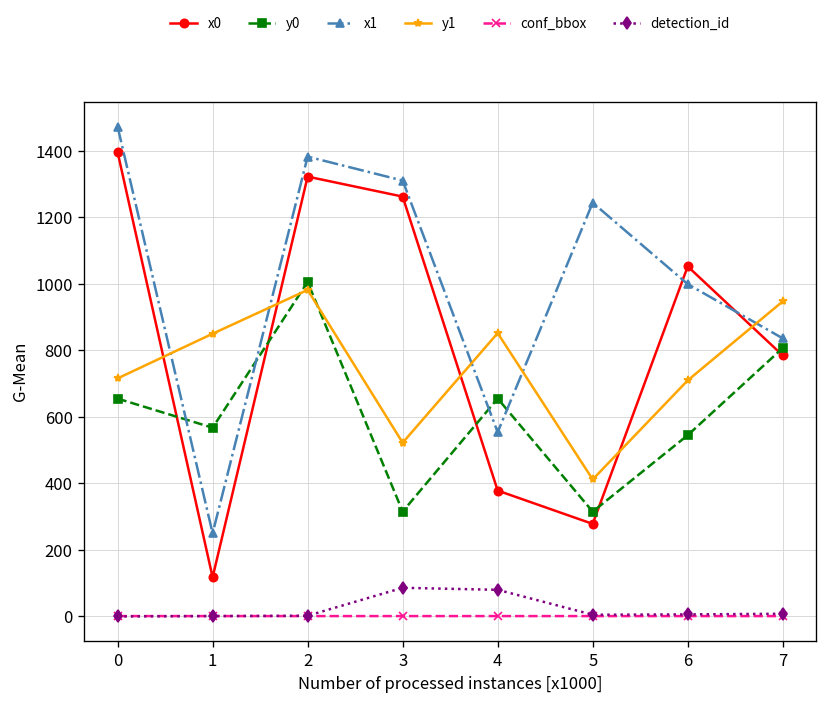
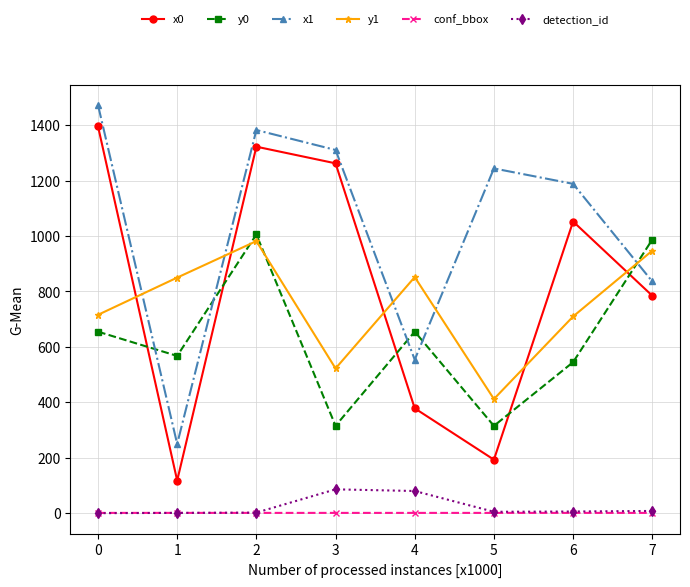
  {
    "x0": {
      "0": 1400,
      "1": 120,
      "2": 1320,
      "3": 1260,
      "4": 380,
-     "5": 280,
+     "5": 190,
      "6": 1050,
      "7": 780
    },
    "y0": {
      "0": 650,
      "1": 570,
      "2": 1010,
      "3": 320,
      "4": 660,
      "5": 310,
      "6": 540,
-     "7": 810
+     "7": 990
    },
    "x1": {
      "0": 1470,
      "1": 250,
      "2": 1380,
      "3": 1310,
      "4": 550,
      "5": 1240,
-     "6": 1000,
+     "6": 1190,
      "7": 840
    },
    "y1": {
      "0": 720,
      "1": 850,
      "2": 980,
      "3": 520,
      "4": 850,
      "5": 410,
      "6": 710,
      "7": 950
    },
    "conf_bbox": {
      "3": 0,
      "4": 0
    },
    "detection_id": {
      "3": 90,
      "4": 80
    }
  }
